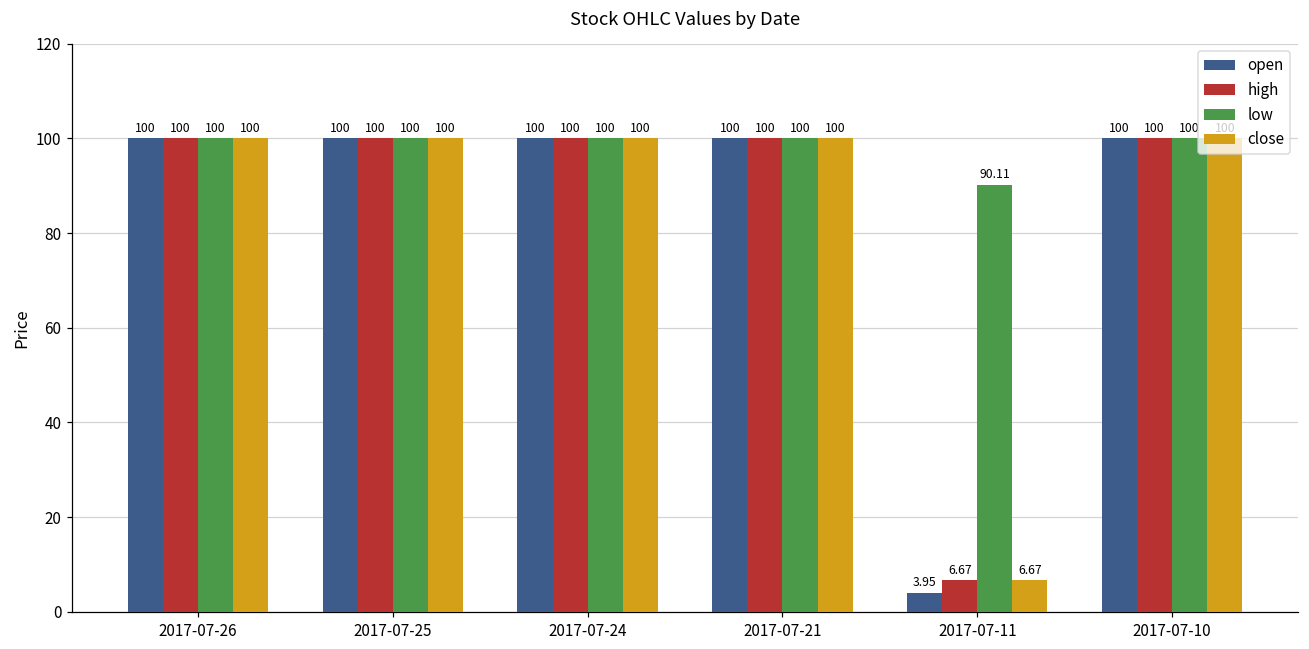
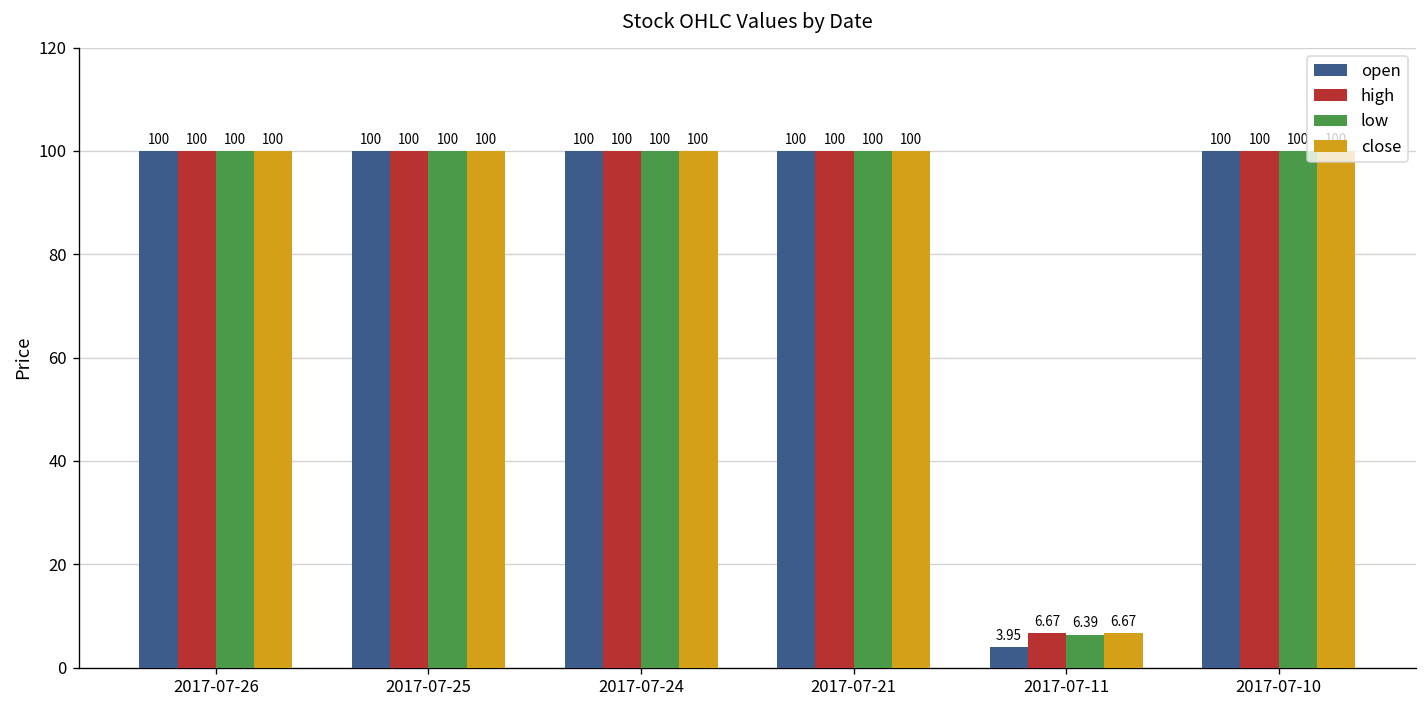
  {
    "open": {
      "2017-07-26": 100,
      "2017-07-25": 100,
      "2017-07-24": 100,
      "2017-07-21": 100,
      "2017-07-11": 3.95,
      "2017-07-10": 100
    },
    "high": {
      "2017-07-26": 100,
      "2017-07-25": 100,
      "2017-07-24": 100,
      "2017-07-21": 100,
      "2017-07-11": 6.67,
      "2017-07-10": 100
    },
    "low": {
      "2017-07-26": 100,
      "2017-07-25": 100,
      "2017-07-24": 100,
      "2017-07-21": 100,
-     "2017-07-11": 90.11
+     "2017-07-11": 6.39
    },
    "close": {
      "2017-07-26": 100,
      "2017-07-25": 100,
      "2017-07-24": 100,
      "2017-07-21": 100,
      "2017-07-11": 6.67
    }
  }
